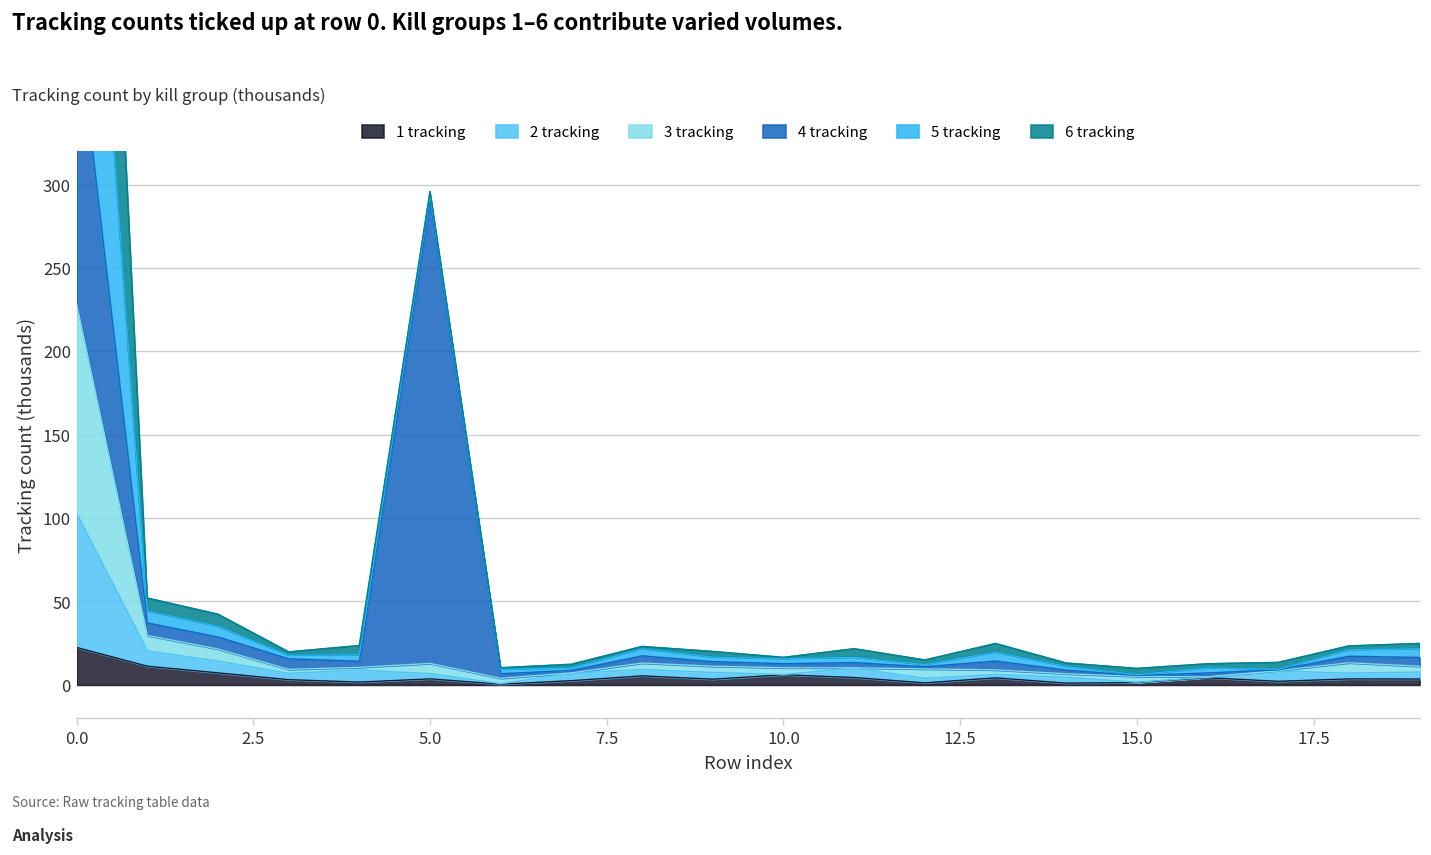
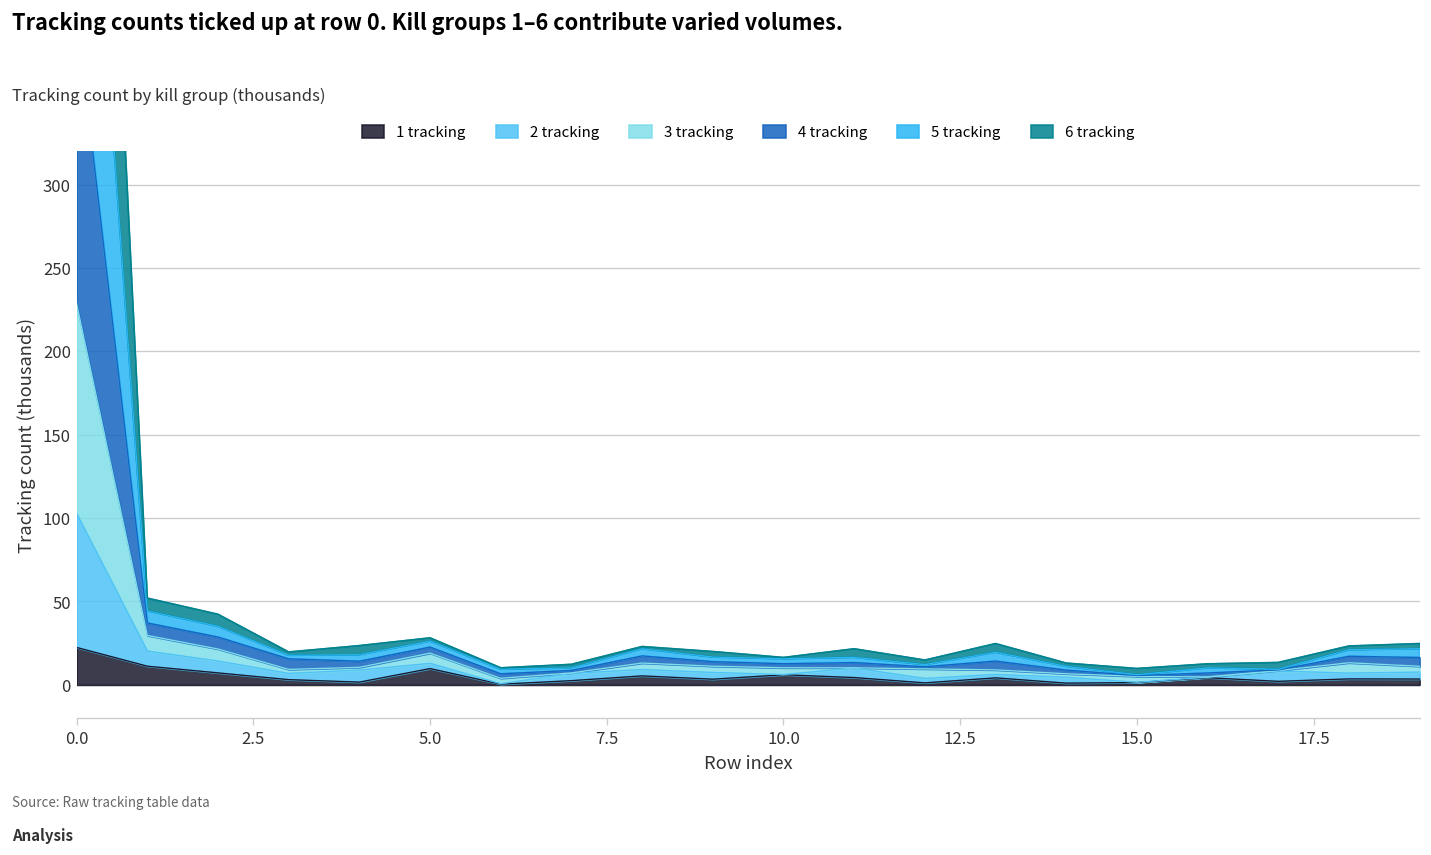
  {
    "1 tracking": {
      "0.0": 22,
-     "5.0": 4
+     "5.0": 10
    },
    "4 tracking": {
-     "5.0": 277,
+     "5.0": 4,
      "10.0": 2
    },
    "6 tracking": {
      "5.0": 2,
      "15.0": 4
    }
  }
